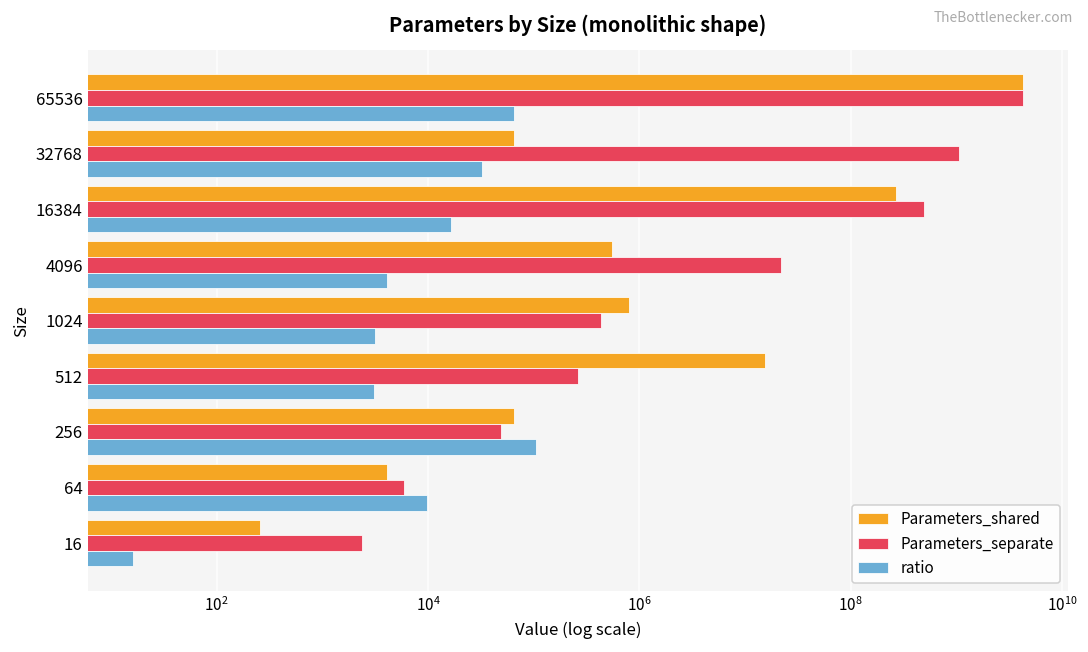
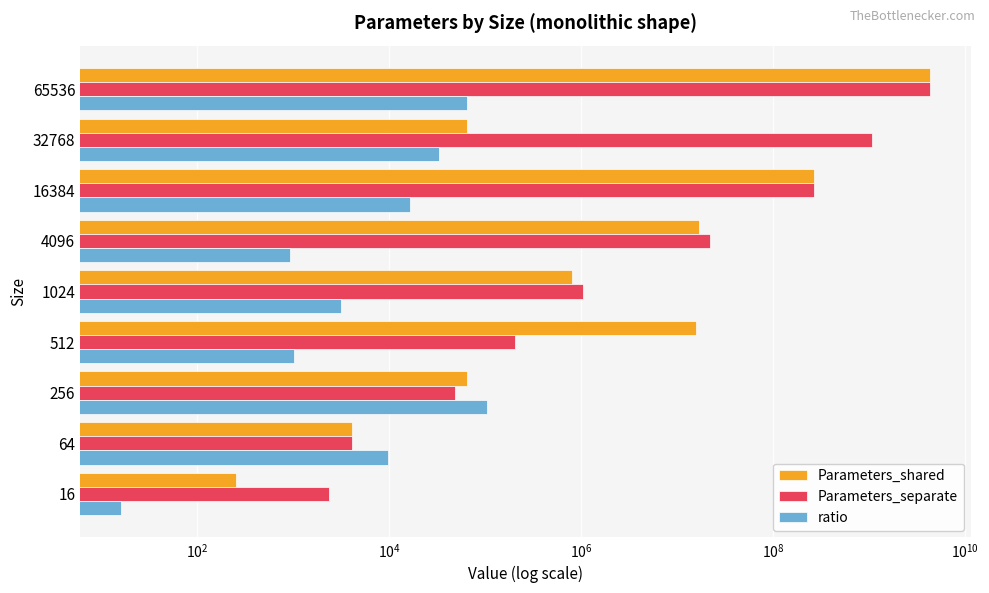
  {
    "Parameters_shared": {
      "65536": 4000000000,
      "32768": 70000,
      "16384": 270000000,
-     "4096": 500000,
+     "4096": 17000000,
      "1024": 800000,
      "512": 16000000,
      "256": 70000,
      "64": 4100,
      "16": 260
    },
    "Parameters_separate": {
      "65536": 4000000000,
      "32768": 1100000000,
-     "16384": 500000000,
+     "16384": 270000000,
      "4096": 22000000,
-     "1024": 400000,
-     "512": 260000,
+     "1024": 1000000,
+     "512": 210000,
      "256": 50000,
-     "64": 6000,
+     "64": 4100,
      "16": 2400
    },
    "ratio": {
      "65536": 70000,
      "32768": 33000,
      "16384": 16000,
-     "4096": 4100,
+     "4096": 900,
      "1024": 3100,
-     "512": 3100,
+     "512": 1000,
      "256": 100000,
      "64": 10000,
      "16": 16
    }
  }
